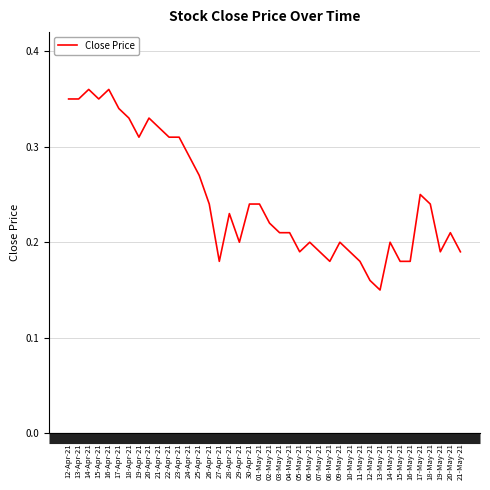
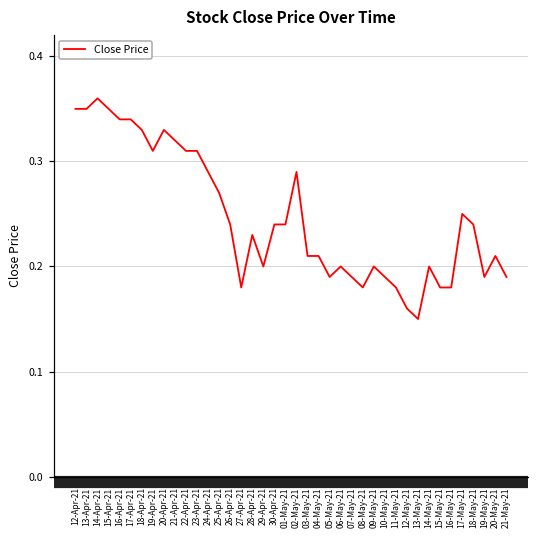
  {
    "12-Apr-21": 0.35,
    "13-Apr-21": 0.35,
    "14-Apr-21": 0.36,
    "15-Apr-21": 0.35,
-   "16-Apr-21": 0.36,
+   "16-Apr-21": 0.34,
    "17-Apr-21": 0.34,
    "18-Apr-21": 0.33,
    "19-Apr-21": 0.31,
    "20-Apr-21": 0.33,
    "21-Apr-21": 0.32,
    "22-Apr-21": 0.31,
    "23-Apr-21": 0.31,
    "24-Apr-21": 0.29,
    "25-Apr-21": 0.27,
    "26-Apr-21": 0.24,
    "27-Apr-21": 0.18,
    "28-Apr-21": 0.23,
    "29-Apr-21": 0.20,
    "30-Apr-21": 0.24,
    "01-May-21": 0.24,
-   "02-May-21": 0.22,
+   "02-May-21": 0.29,
    "03-May-21": 0.21,
    "04-May-21": 0.21,
    "05-May-21": 0.19,
    "06-May-21": 0.20,
    "07-May-21": 0.19,
    "08-May-21": 0.18,
    "09-May-21": 0.20,
    "10-May-21": 0.19,
    "11-May-21": 0.18,
    "12-May-21": 0.16,
    "13-May-21": 0.15,
    "14-May-21": 0.20,
    "15-May-21": 0.18,
    "16-May-21": 0.18,
    "17-May-21": 0.25,
    "18-May-21": 0.24,
    "19-May-21": 0.19,
    "20-May-21": 0.21,
    "21-May-21": 0.19
  }
